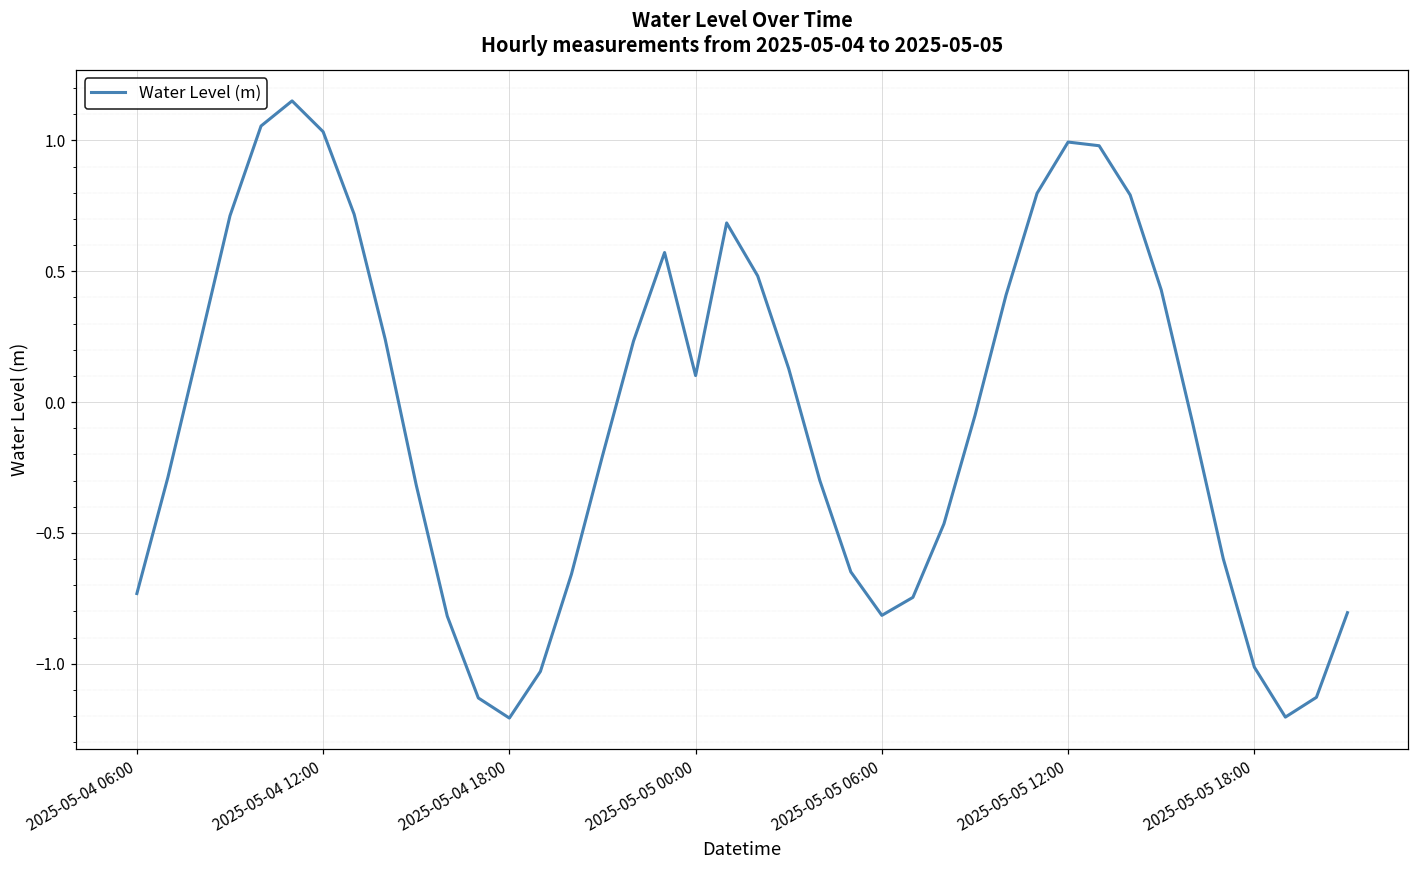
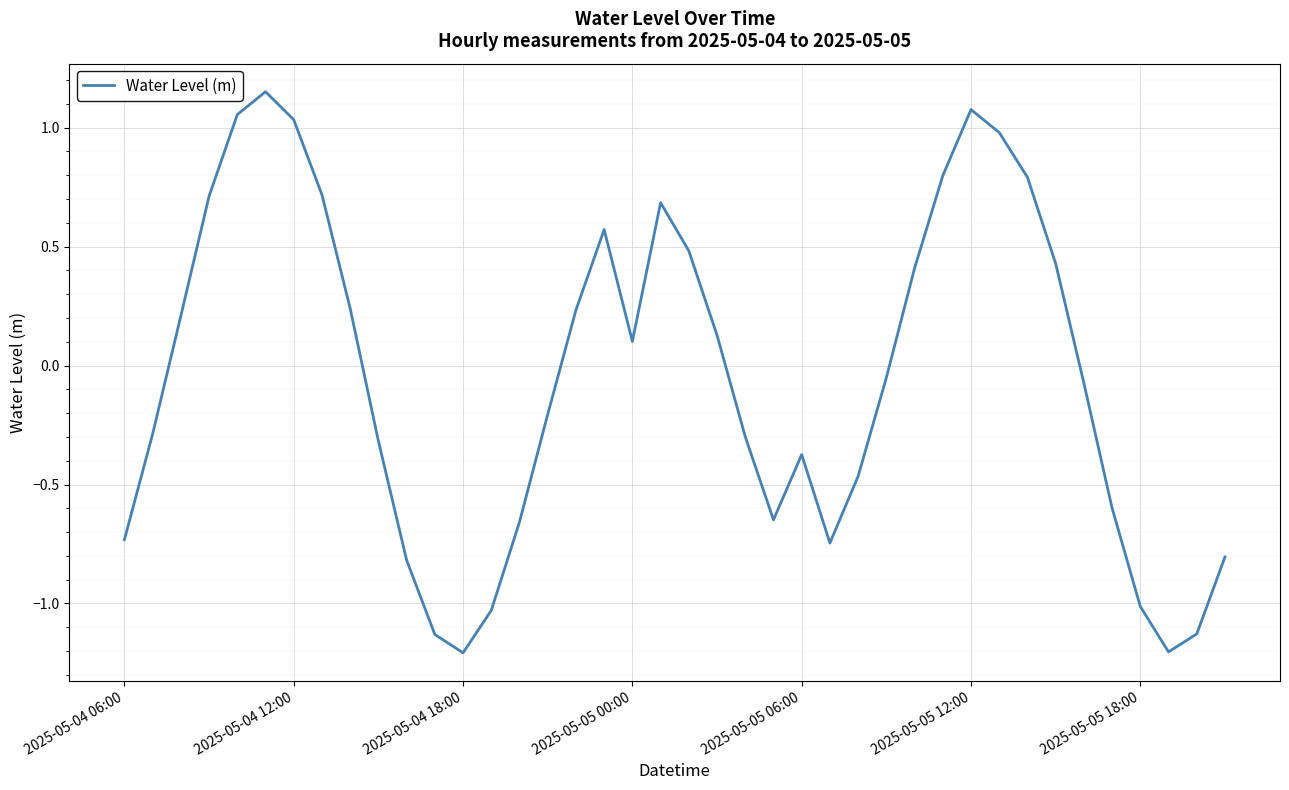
  {
    "2025-05-04 06:00": -0.73,
    "2025-05-04 12:00": 1.03,
    "2025-05-04 18:00": -1.21,
    "2025-05-05 00:00": 0.10,
-   "2025-05-05 06:00": -0.81,
-   "2025-05-05 12:00": 0.99,
+   "2025-05-05 06:00": -0.37,
+   "2025-05-05 12:00": 1.08,
    "2025-05-05 18:00": -1.01
  }
